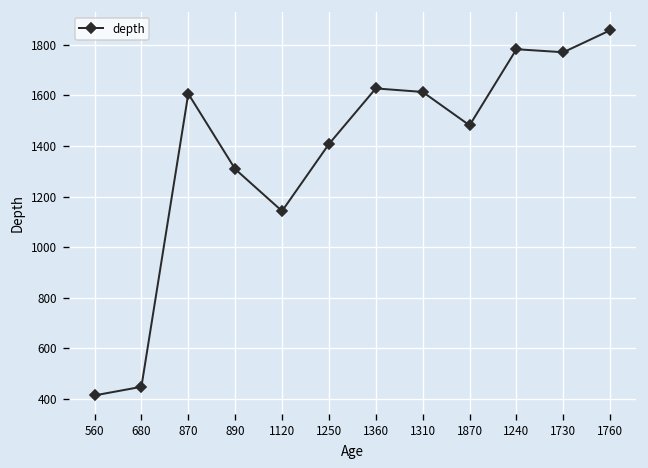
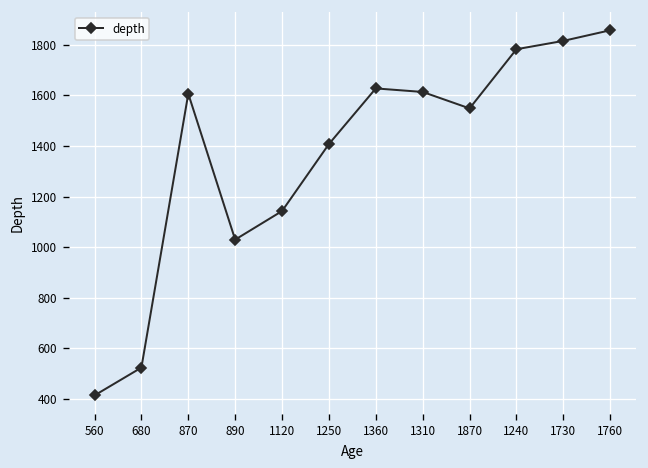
  {
    "560": 410,
-   "680": 450,
+   "680": 520,
    "870": 1610,
-   "890": 1310,
+   "890": 1030,
    "1120": 1140,
    "1250": 1410,
    "1360": 1630,
    "1310": 1610,
-   "1870": 1480,
+   "1870": 1550,
    "1240": 1780,
-   "1730": 1770,
+   "1730": 1820,
    "1760": 1860
  }
